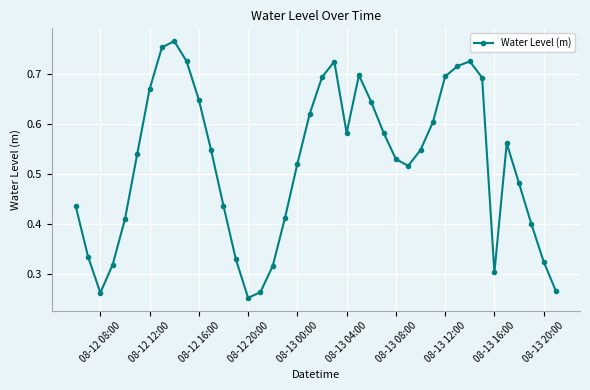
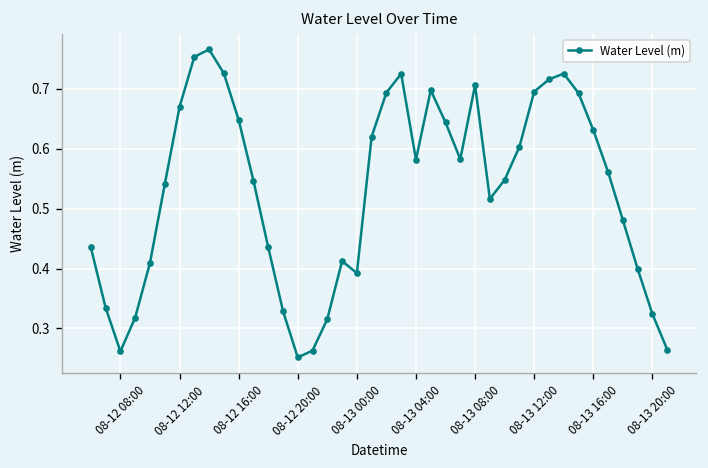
  {
    "08-12 08:00": 0.26,
    "08-12 12:00": 0.67,
    "08-12 16:00": 0.65,
    "08-12 20:00": 0.25,
-   "08-13 00:00": 0.52,
+   "08-13 00:00": 0.39,
    "08-13 04:00": 0.58,
-   "08-13 08:00": 0.53,
+   "08-13 08:00": 0.71,
    "08-13 12:00": 0.69,
-   "08-13 16:00": 0.30,
+   "08-13 16:00": 0.63,
    "08-13 20:00": 0.32
  }
